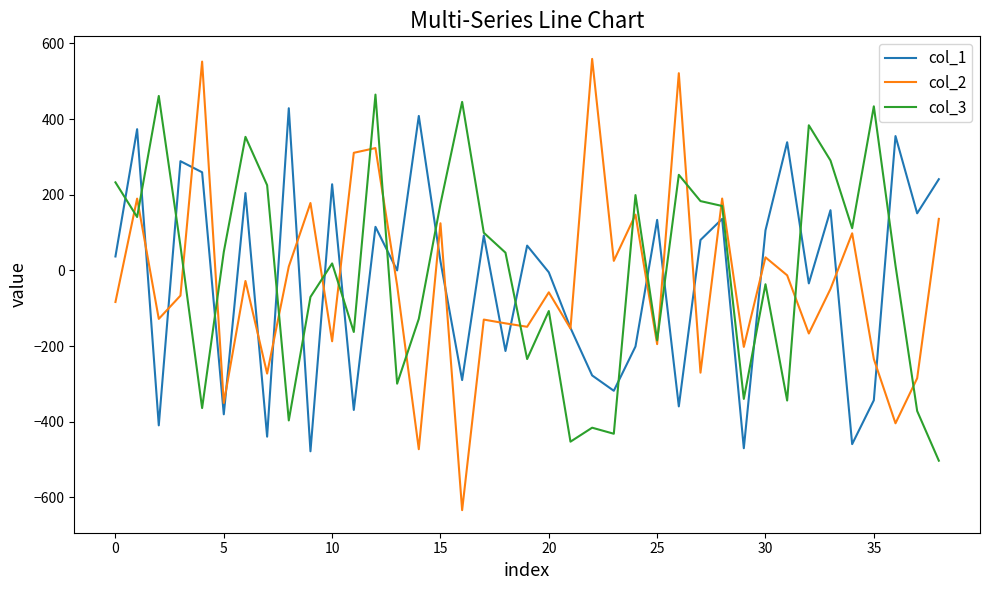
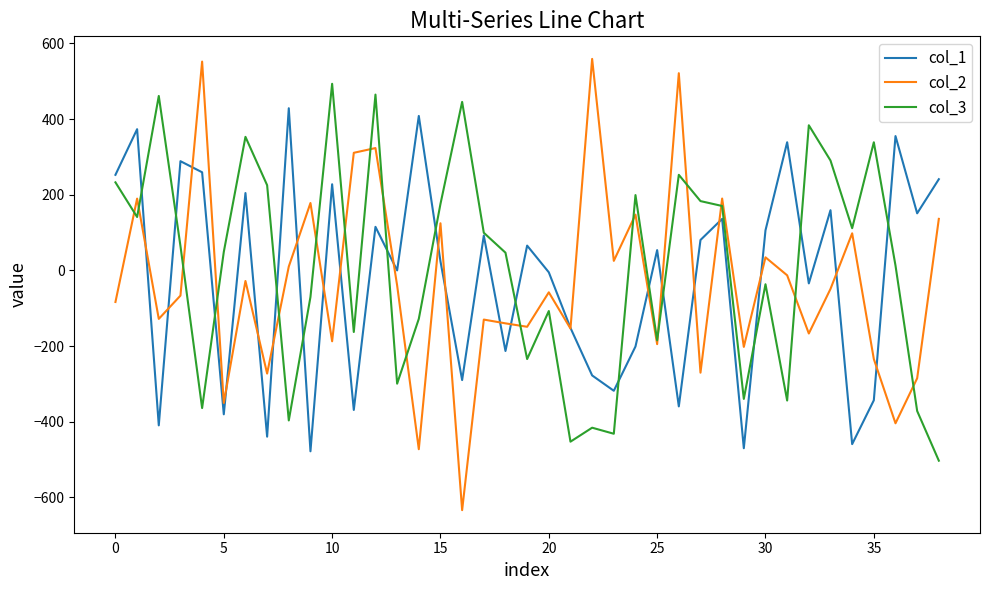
  {
    "col_1": {
-     "0": 40,
+     "0": 250,
      "5": -380,
      "10": 230,
      "15": 20,
      "20": 0,
-     "25": 130,
+     "25": 50,
      "30": 110,
      "35": -340
    },
    "col_2": {
      "0": -80,
      "5": -350,
      "10": -190,
      "15": 120,
      "20": -60,
      "25": -190,
      "30": 30,
      "35": -230
    },
    "col_3": {
      "0": 230,
      "5": 50,
-     "10": 20,
+     "10": 490,
      "15": 180,
      "20": -110,
      "25": -180,
      "30": -40,
-     "35": 430
+     "35": 340
    }
  }
